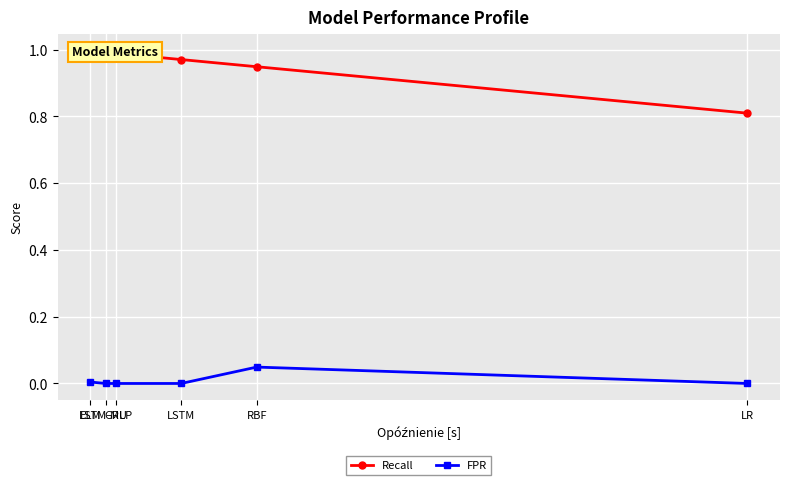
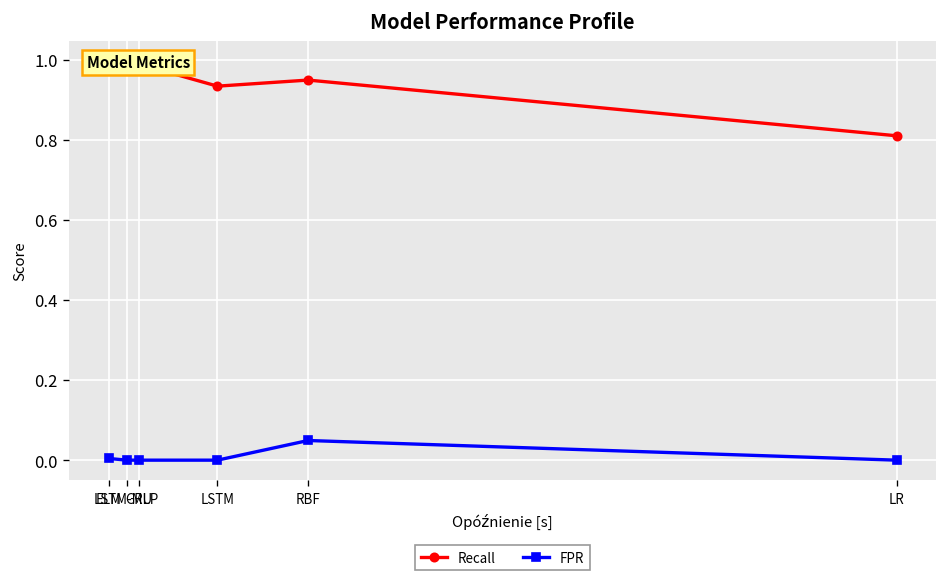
  {
    "Recall": {
-     "LSTM": 0.97,
+     "LSTM": 0.93,
      "RBF": 0.95,
      "LR": 0.81
    },
    "FPR": {
      "LSTM": 0.00,
      "RBF": 0.05,
      "LR": 0.00
    }
  }
